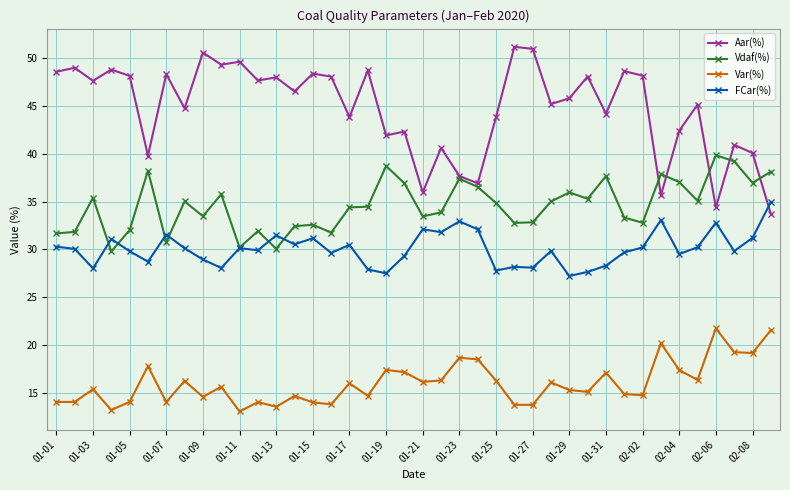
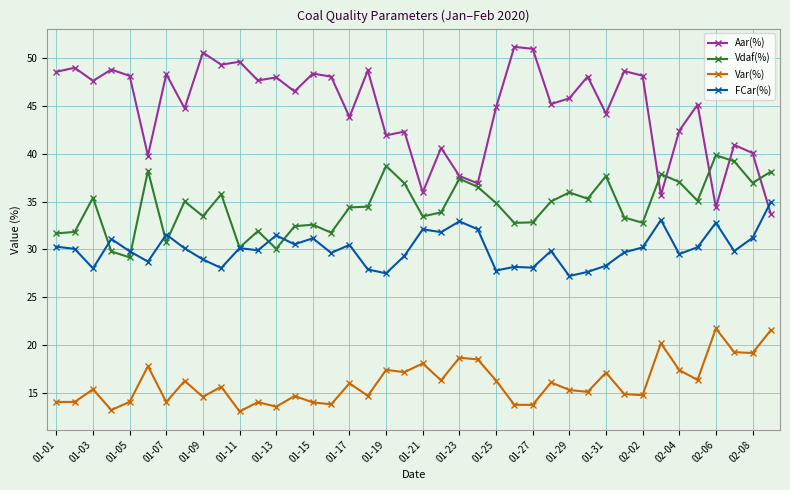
  {
    "Aar(%)": {
      "01-01": 49,
      "01-03": 48,
      "01-05": 48,
      "01-07": 48,
      "01-09": 51,
      "01-11": 50,
      "01-13": 48,
      "01-15": 48,
      "01-17": 44,
      "01-19": 42,
      "01-21": 36,
      "01-23": 38,
-     "01-25": 44,
+     "01-25": 45,
      "01-27": 51,
      "01-29": 46,
      "01-31": 44,
      "02-02": 48,
      "02-04": 42,
      "02-06": 34,
      "02-08": 40
    },
    "Vdaf(%)": {
      "01-01": 32,
      "01-03": 35,
-     "01-05": 32,
+     "01-05": 29,
      "01-07": 31,
      "01-09": 33,
      "01-13": 30,
      "01-15": 33,
      "01-17": 34,
      "01-19": 39,
      "01-21": 33,
      "01-23": 37,
      "01-25": 35,
      "01-27": 33,
      "01-29": 36,
      "01-31": 38,
      "02-02": 33,
      "02-04": 37,
      "02-06": 40,
      "02-08": 37
    },
    "Var(%)": {
      "01-01": 14,
      "01-03": 15,
      "01-05": 14,
      "01-07": 14,
      "01-09": 15,
      "01-11": 13,
      "01-13": 14,
      "01-15": 14,
      "01-17": 16,
      "01-19": 17,
-     "01-21": 16,
+     "01-21": 18,
      "01-23": 19,
      "01-25": 16,
      "01-27": 14,
      "01-29": 15,
      "01-31": 17,
      "02-02": 15,
      "02-04": 17,
      "02-06": 22,
      "02-08": 19
    },
    "FCar(%)": {
      "01-01": 30,
      "01-03": 28,
      "01-05": 30,
      "01-07": 32,
      "01-09": 29,
      "01-13": 31,
      "01-15": 31,
      "01-17": 30,
      "01-19": 27,
      "01-21": 32,
      "01-23": 33,
      "01-25": 28,
      "01-27": 28,
      "01-29": 27,
      "01-31": 28,
      "02-02": 30,
      "02-04": 30,
      "02-06": 33,
      "02-08": 31
    }
  }
